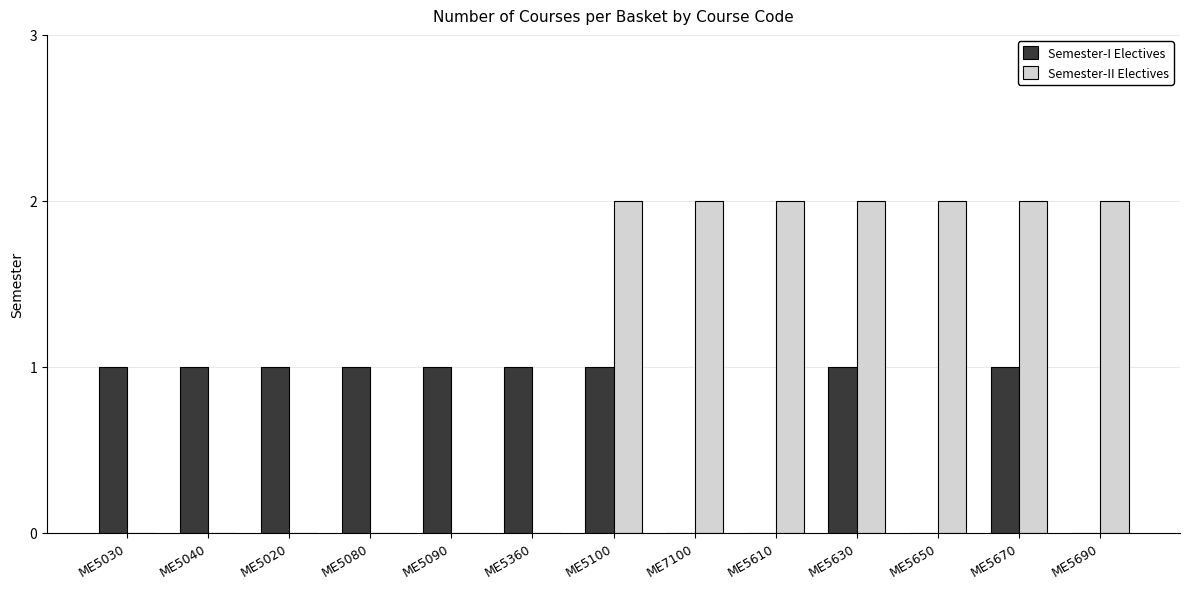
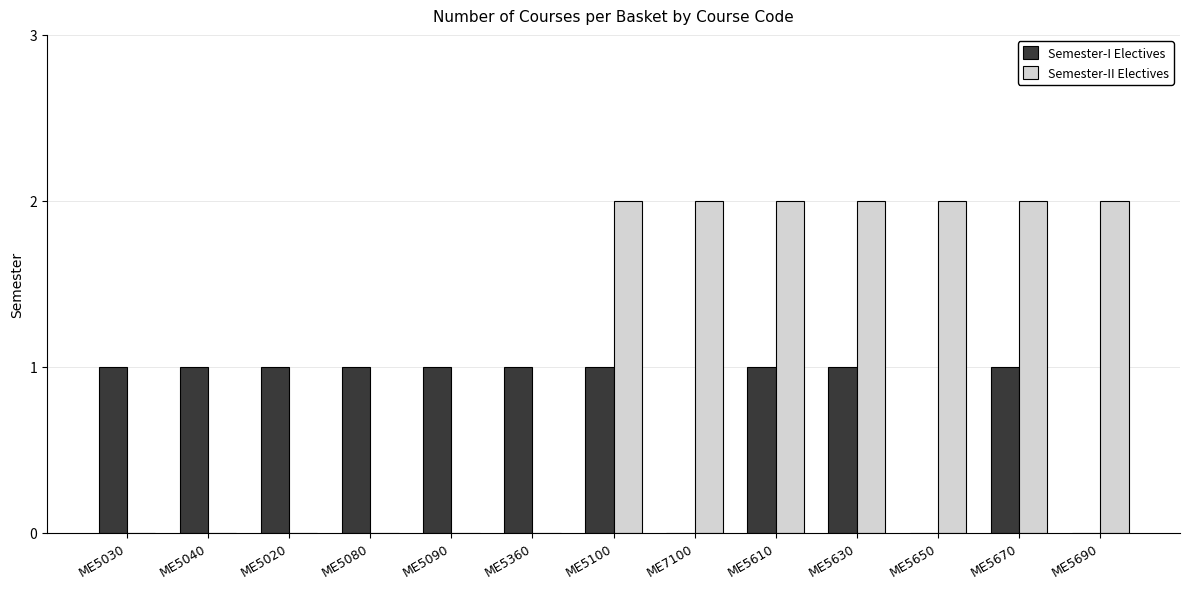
  {
    "Semester-I Electives": {
      "ME5030": 1,
      "ME5040": 1,
      "ME5020": 1,
      "ME5080": 1,
      "ME5090": 1,
      "ME5360": 1,
      "ME5100": 1,
      "ME7100": 0,
-     "ME5610": 0,
+     "ME5610": 1,
      "ME5630": 1,
      "ME5650": 0,
      "ME5670": 1,
      "ME5690": 0
    },
    "Semester-II Electives": {
      "ME5030": 0,
      "ME5040": 0,
      "ME5020": 0,
      "ME5080": 0,
      "ME5090": 0,
      "ME5360": 0,
      "ME5100": 2,
      "ME7100": 2,
      "ME5610": 2,
      "ME5630": 2,
      "ME5650": 2,
      "ME5670": 2,
      "ME5690": 2
    }
  }
